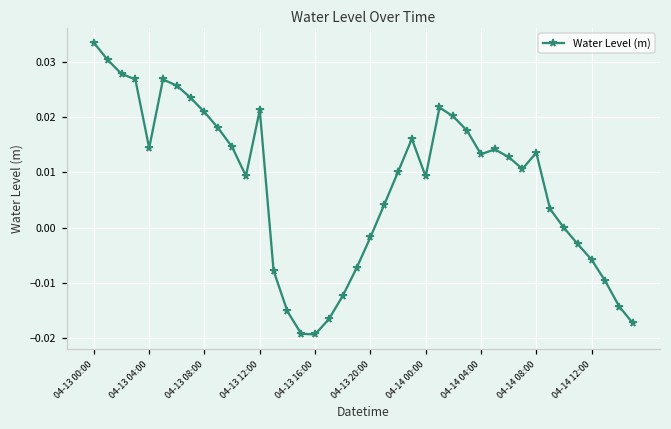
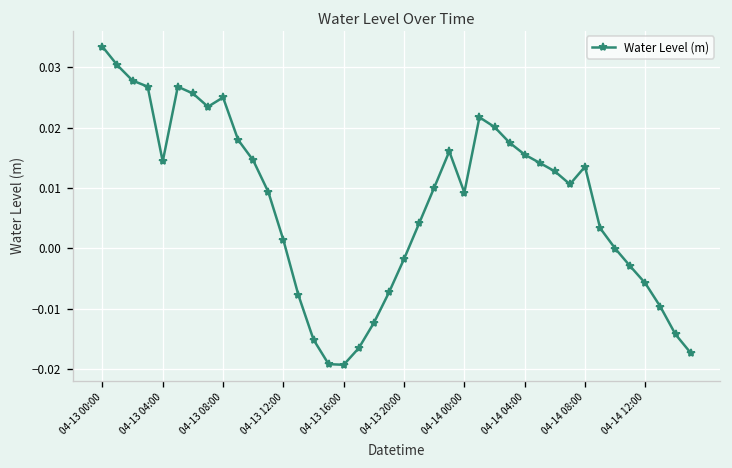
  {
    "04-13 00:00": 0.033,
    "04-13 04:00": 0.014,
-   "04-13 08:00": 0.021,
-   "04-13 12:00": 0.021,
+   "04-13 08:00": 0.025,
+   "04-13 12:00": 0.001,
    "04-13 16:00": -0.019,
    "04-13 20:00": -0.002,
    "04-14 00:00": 0.009,
-   "04-14 04:00": 0.013,
+   "04-14 04:00": 0.016,
    "04-14 08:00": 0.014,
    "04-14 12:00": -0.006
  }
